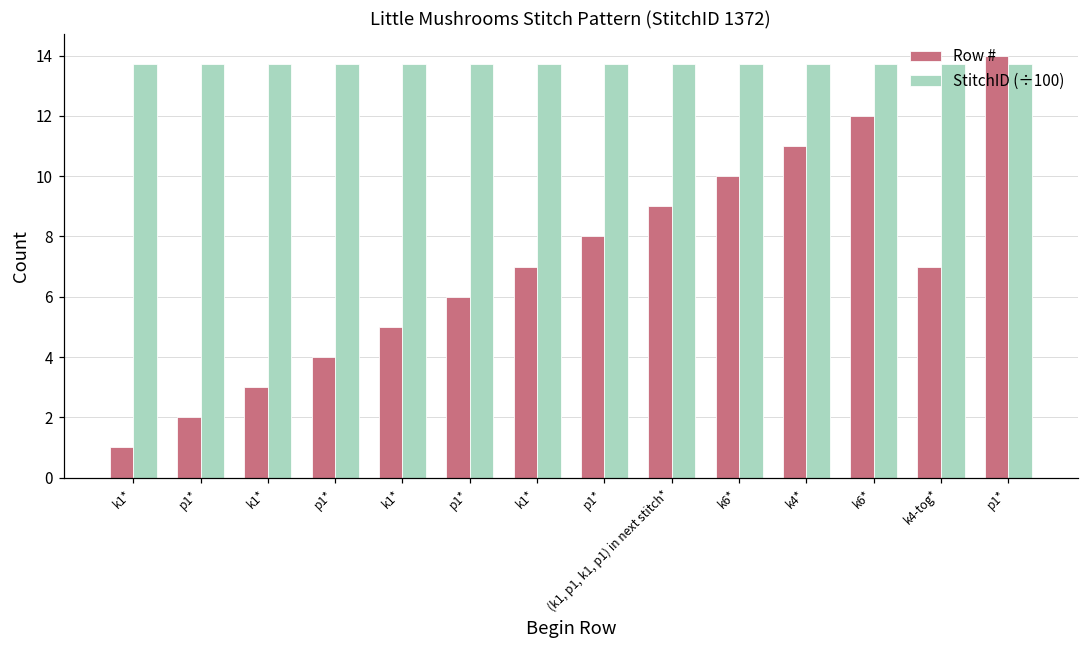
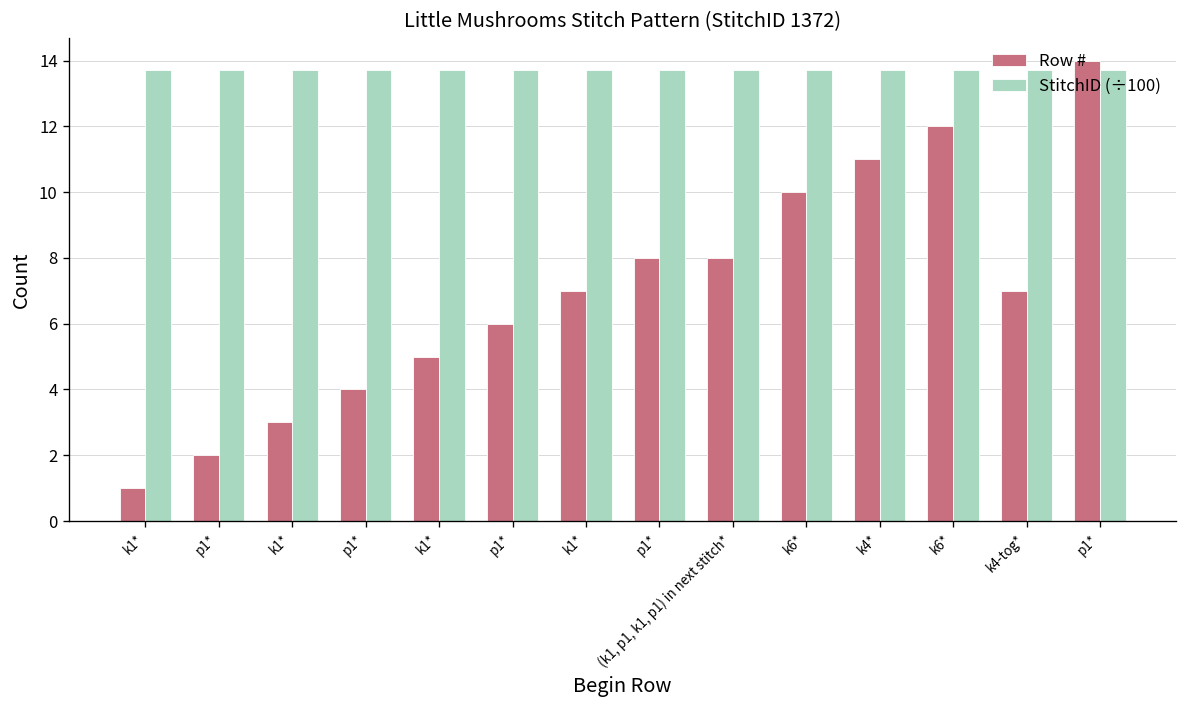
  {
    "Row #": {
-     "(k1, p1, k1, p1) in next stitch*": 9,
+     "(k1, p1, k1, p1) in next stitch*": 8,
      "k4*": 11,
      "k4-tog*": 7
    },
    "StitchID (÷100)": {
      "(k1, p1, k1, p1) in next stitch*": 13.7,
      "k4*": 13.7,
      "k4-tog*": 13.7
    }
  }
